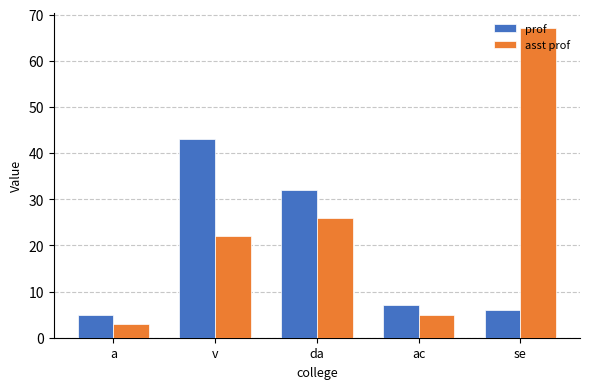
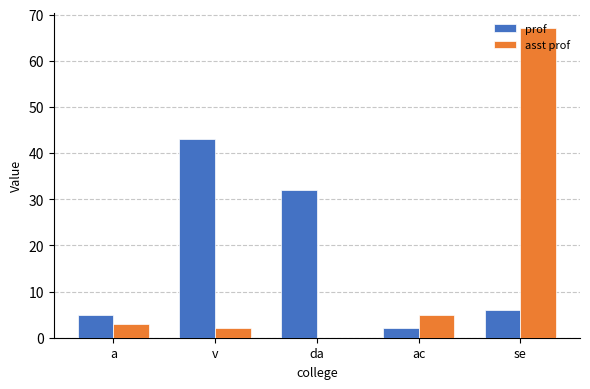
  {
    "prof": {
      "a": 5,
      "v": 43,
      "da": 32,
-     "ac": 7,
+     "ac": 2,
      "se": 6
    },
    "asst prof": {
      "a": 3,
-     "v": 22,
-     "da": 26,
+     "v": 2,
+     "da": 0,
      "ac": 5,
      "se": 67
    }
  }
